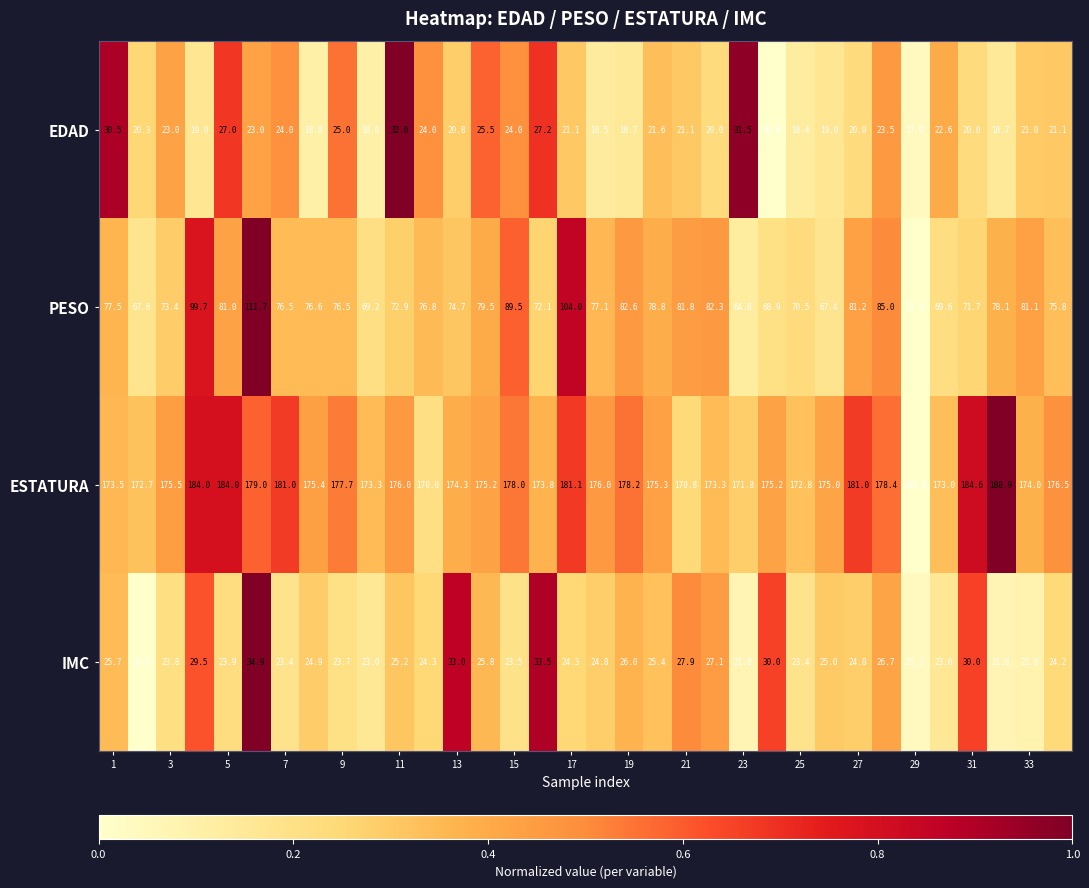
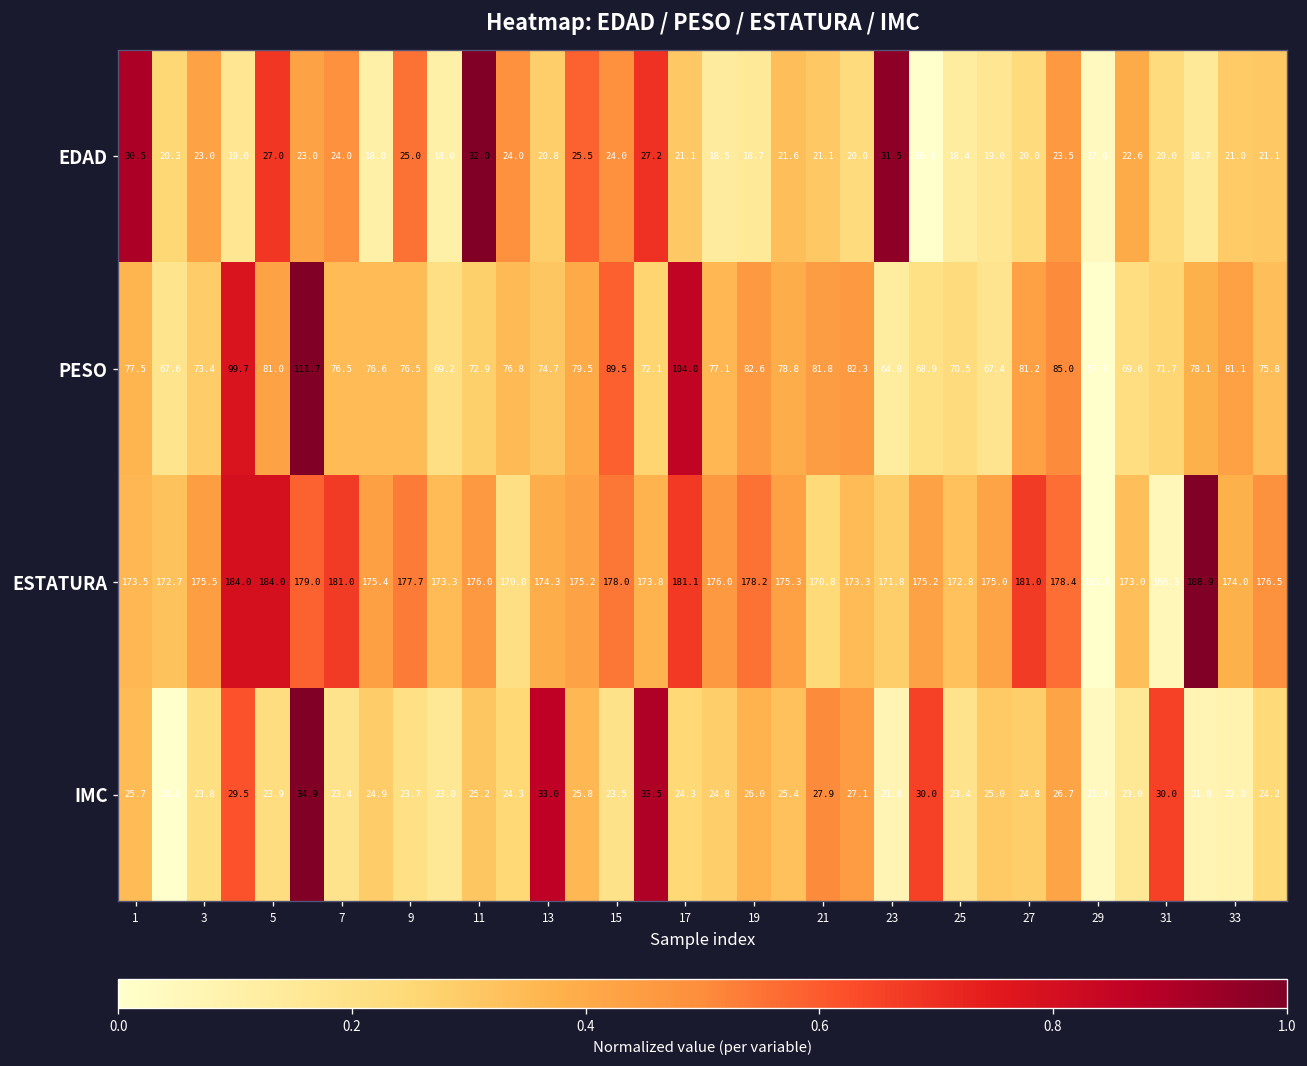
  {
    "EDAD": {
      "1": 30.5,
      "3": 23.0,
      "5": 27.0,
      "7": 24.0,
      "9": 25.0,
      "11": 32.0,
      "13": 20.8,
      "15": 24.0,
      "17": 21.1,
      "19": 18.7,
      "21": 21.1,
      "23": 31.5,
      "25": 18.4,
      "27": 20.0,
      "29": 17.0,
      "31": 20.0,
      "33": 21.0
    },
    "PESO": {
      "1": 77.5,
      "3": 73.4,
      "5": 81.0,
      "7": 76.5,
      "9": 76.5,
      "11": 72.9,
      "13": 74.7,
      "15": 89.5,
      "17": 104.0,
      "19": 82.6,
      "21": 81.8,
      "23": 64.8,
      "25": 70.5,
      "27": 81.2,
      "29": 57.9,
      "31": 71.7,
      "33": 81.1
    },
    "ESTATURA": {
      "1": 173.5,
      "3": 175.5,
      "5": 184.0,
      "7": 181.0,
      "9": 177.7,
      "11": 176.0,
      "13": 174.3,
      "15": 178.0,
      "17": 181.1,
      "19": 178.2,
      "21": 170.8,
      "23": 171.8,
      "25": 172.8,
      "27": 181.0,
      "29": 165.0,
-     "31": 184.6,
+     "31": 166.3,
      "33": 174.0
    },
    "IMC": {
      "1": 25.7,
      "3": 23.8,
      "5": 23.9,
      "7": 23.4,
      "9": 23.7,
      "11": 25.2,
      "13": 33.0,
      "15": 23.5,
      "17": 24.3,
      "19": 26.0,
      "21": 27.9,
      "23": 21.8,
      "25": 23.4,
      "27": 24.8,
      "29": 21.3,
      "31": 30.0,
      "33": 22.0
    }
  }
